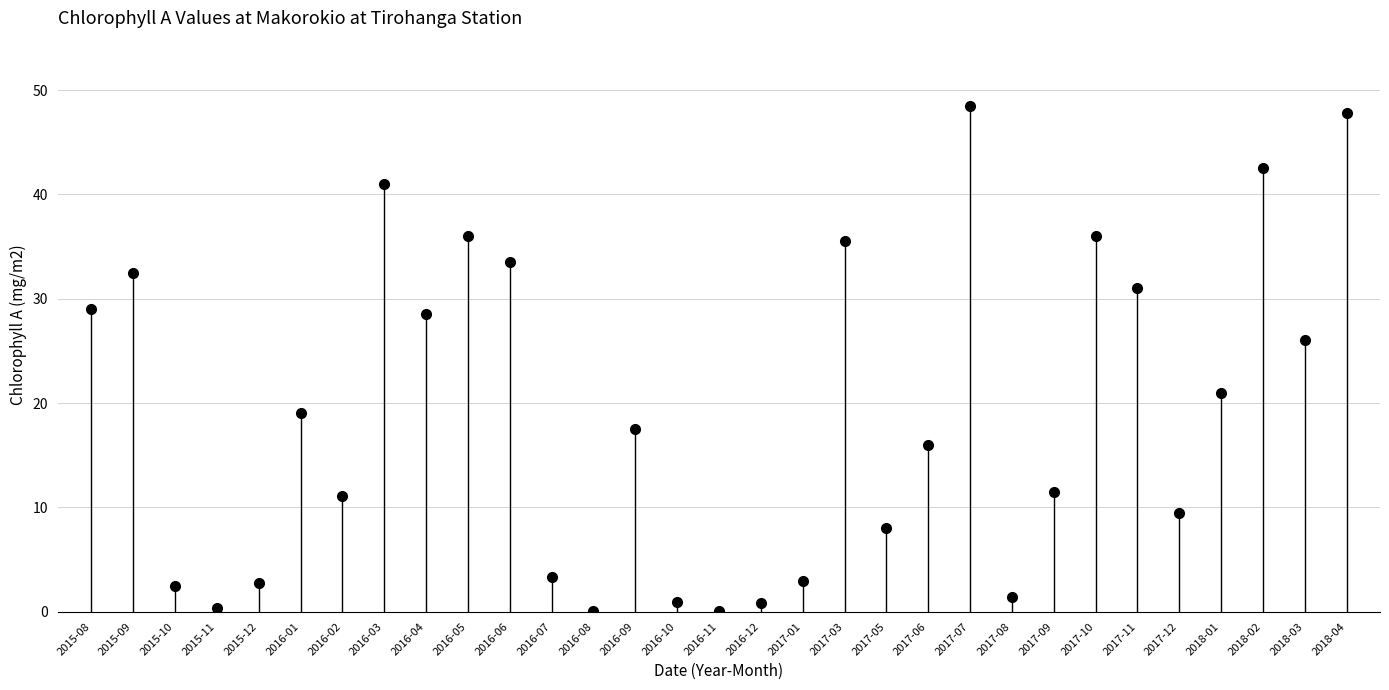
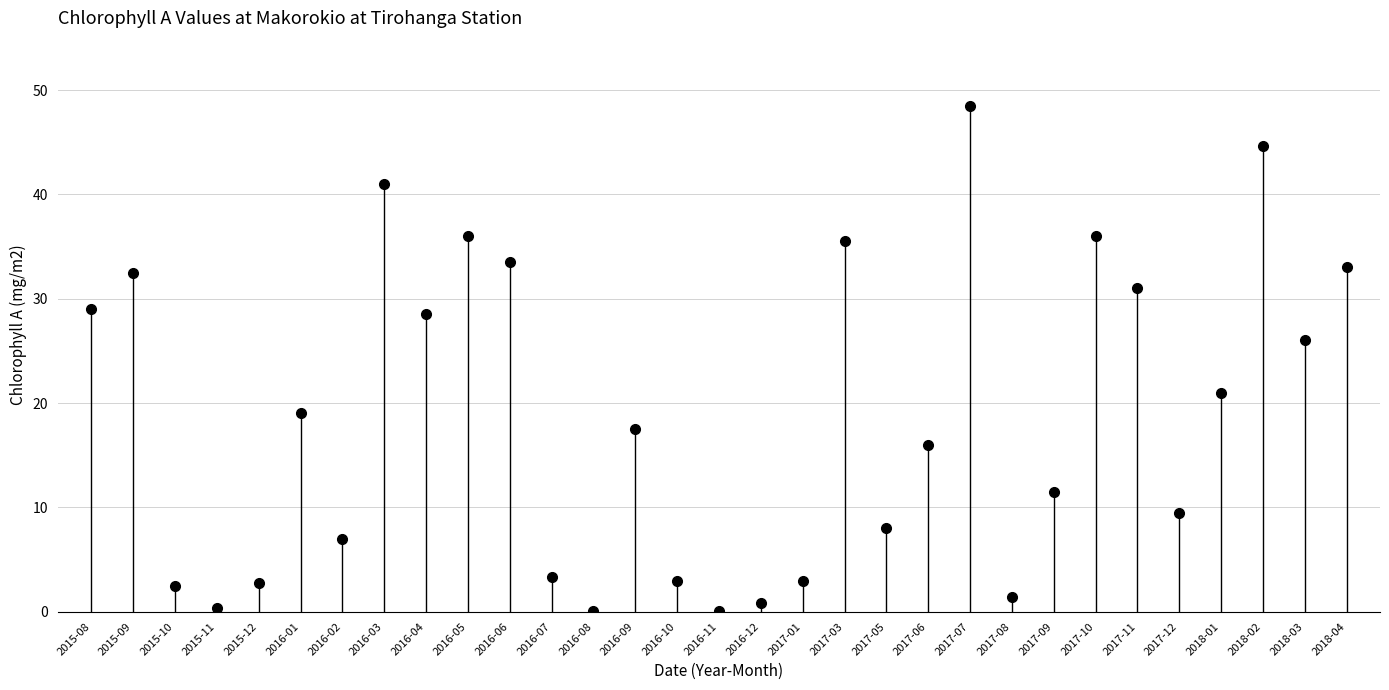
  {
    "2015-08": 29.0,
    "2015-09": 32.5,
    "2015-10": 2.5,
    "2015-11": 0.4,
    "2015-12": 2.7,
    "2016-01": 19.0,
-   "2016-02": 11.1,
+   "2016-02": 7.0,
    "2016-03": 41.0,
    "2016-04": 28.5,
    "2016-05": 36.0,
    "2016-06": 33.5,
    "2016-07": 3.3,
    "2016-08": 0.1,
    "2016-09": 17.5,
-   "2016-10": 0.9,
+   "2016-10": 2.9,
    "2016-11": 0.0,
    "2016-12": 0.8,
    "2017-01": 2.9,
    "2017-03": 35.5,
    "2017-05": 8.0,
    "2017-06": 16.0,
    "2017-07": 48.5,
    "2017-08": 1.4,
    "2017-09": 11.5,
    "2017-10": 36.0,
    "2017-11": 31.0,
    "2017-12": 9.5,
    "2018-01": 21.0,
-   "2018-02": 42.5,
+   "2018-02": 44.6,
    "2018-03": 26.0,
-   "2018-04": 47.8
+   "2018-04": 33.0
  }
